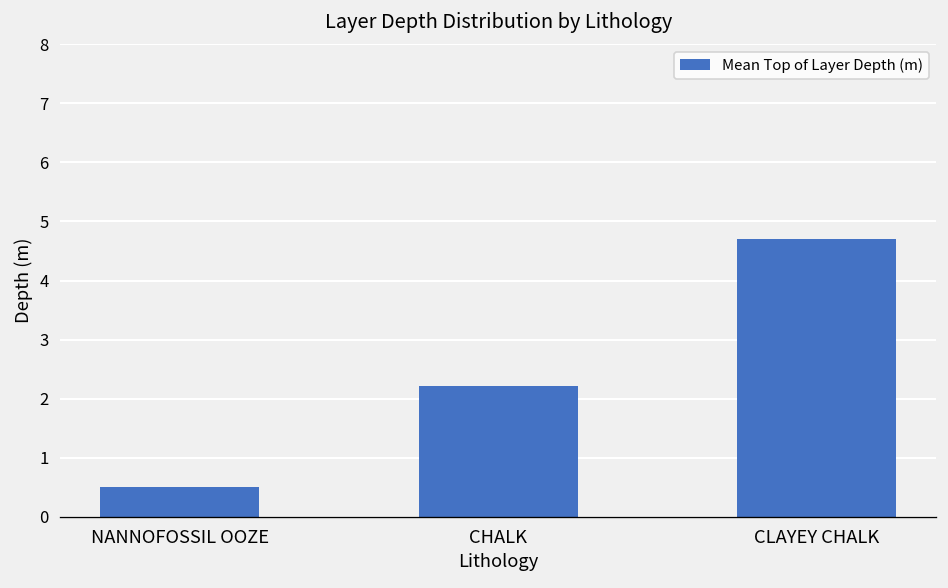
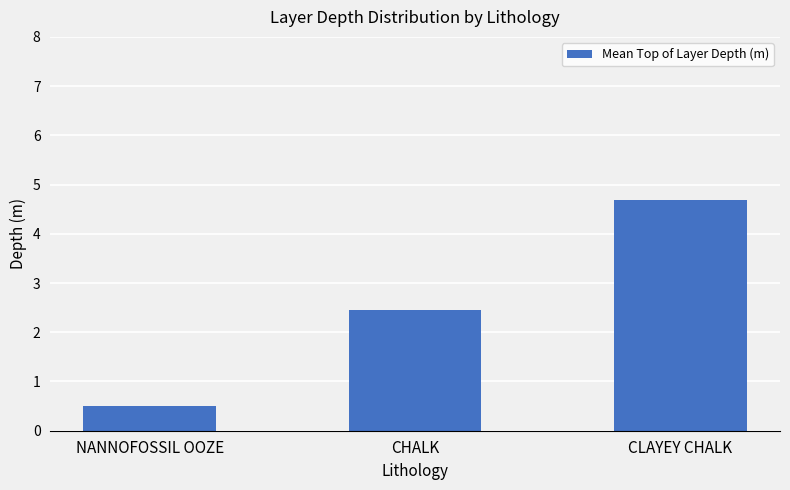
  {
    "NANNOFOSSIL OOZE": 0.5,
-   "CHALK": 2.2,
+   "CHALK": 2.5,
    "CLAYEY CHALK": 4.7
  }
